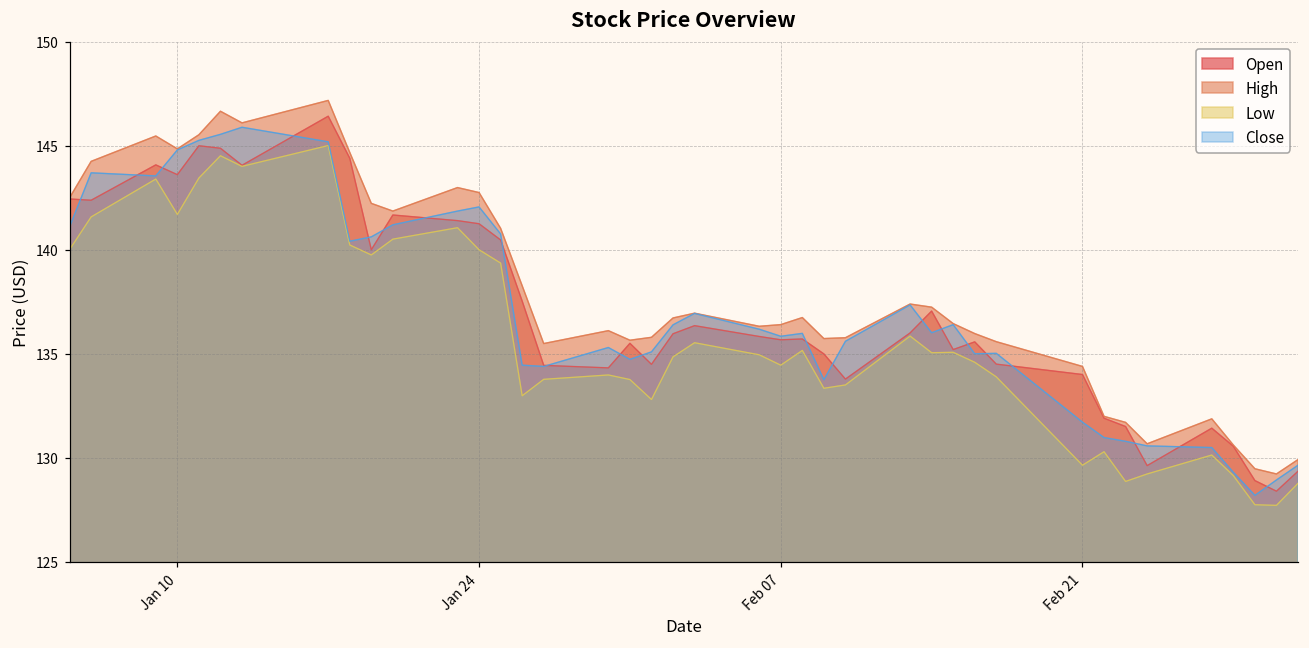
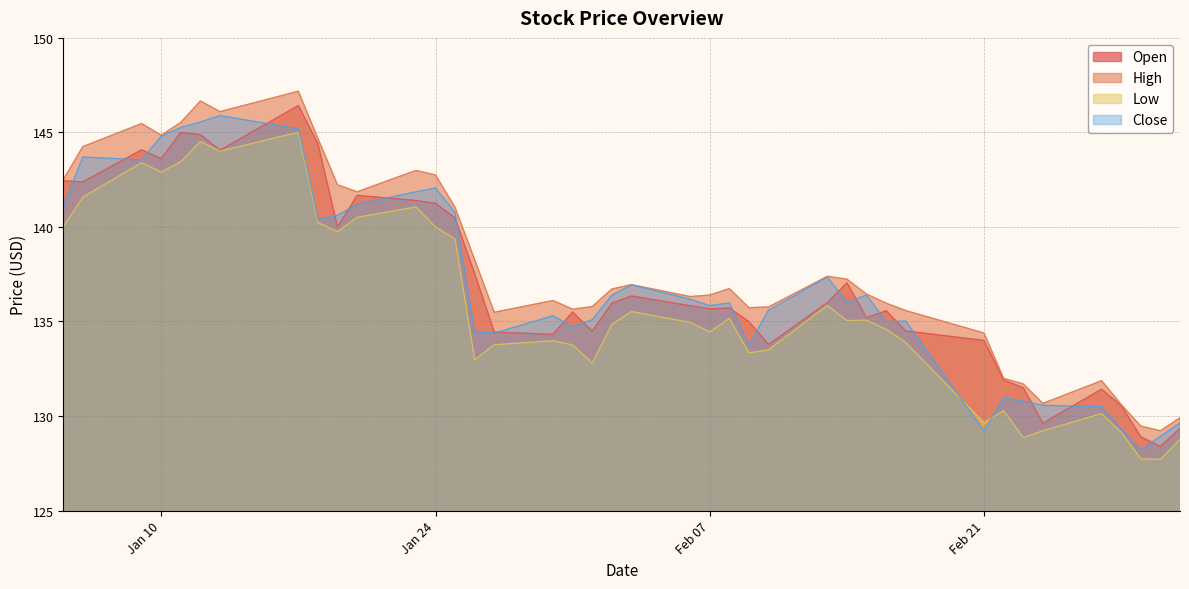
  {
    "Low": {
-     "Jan 10": 141.7,
+     "Jan 10": 142.9,
      "Jan 24": 140.0,
      "Feb 07": 134.5,
      "Feb 21": 129.6
    },
    "Close": {
      "Jan 24": 142.1,
      "Feb 07": 135.8,
-     "Feb 21": 131.7
+     "Feb 21": 129.2
    }
  }
